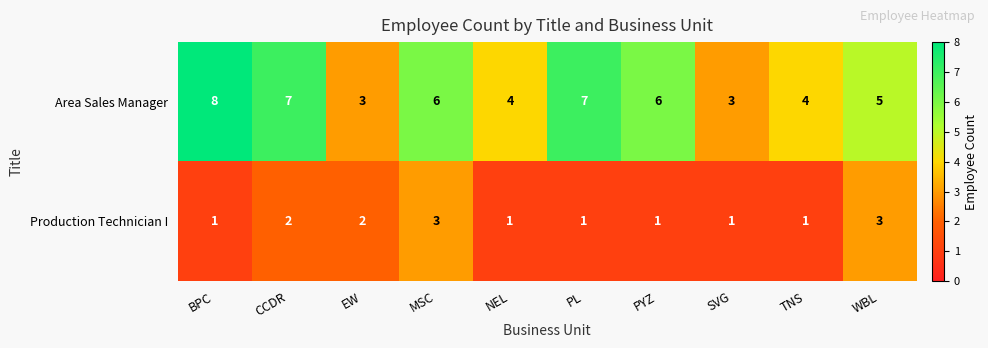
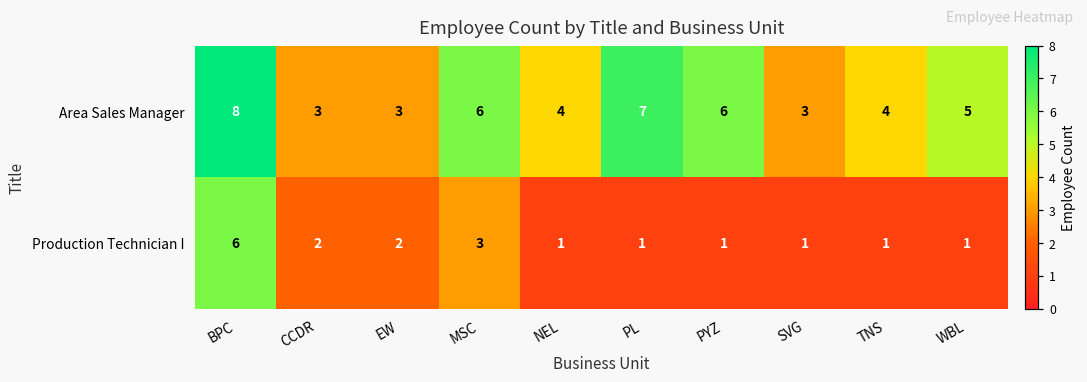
  {
    "Area Sales Manager": {
      "BPC": 8,
-     "CCDR": 7,
+     "CCDR": 3,
      "EW": 3,
      "MSC": 6,
      "NEL": 4,
      "PL": 7,
      "PYZ": 6,
      "SVG": 3,
      "TNS": 4,
      "WBL": 5
    },
    "Production Technician I": {
-     "BPC": 1,
+     "BPC": 6,
      "CCDR": 2,
      "EW": 2,
      "MSC": 3,
      "NEL": 1,
      "PL": 1,
      "PYZ": 1,
      "SVG": 1,
      "TNS": 1,
-     "WBL": 3
+     "WBL": 1
    }
  }
